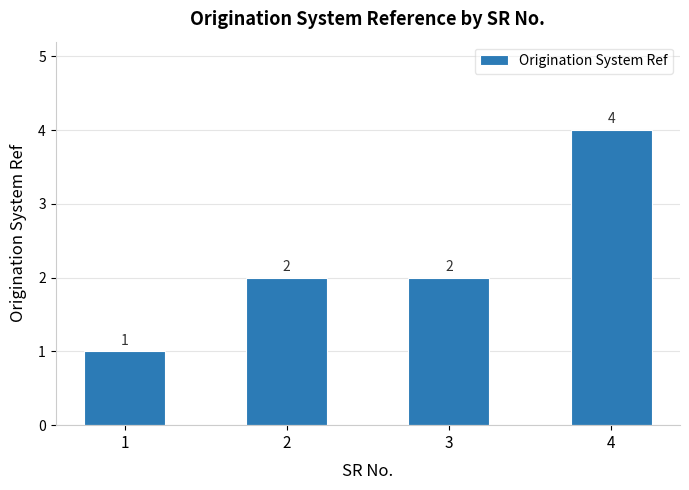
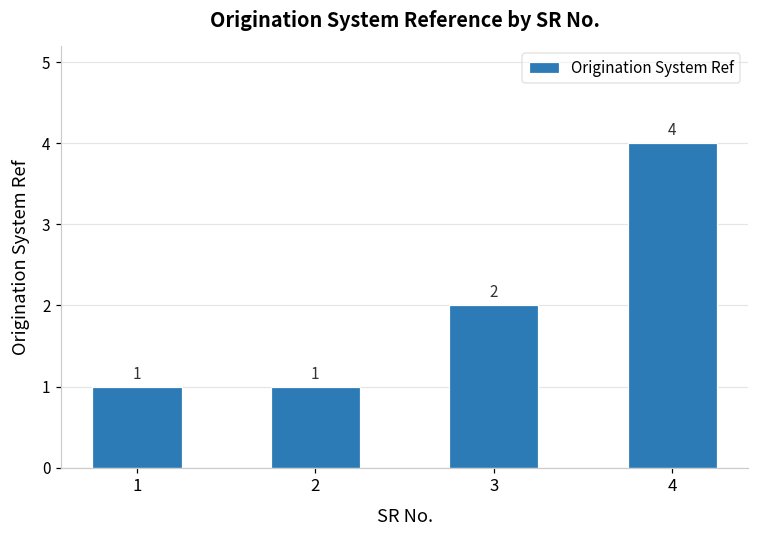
  {
    "1": 1,
-   "2": 2,
+   "2": 1,
    "3": 2,
    "4": 4
  }
